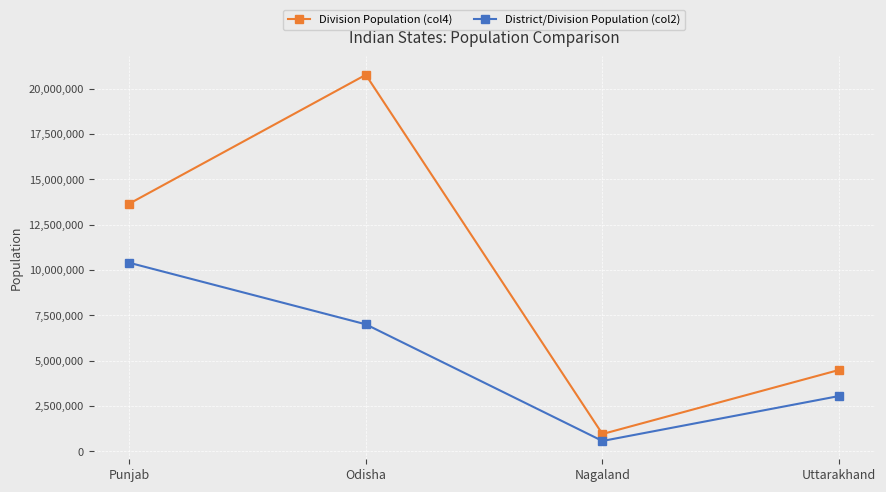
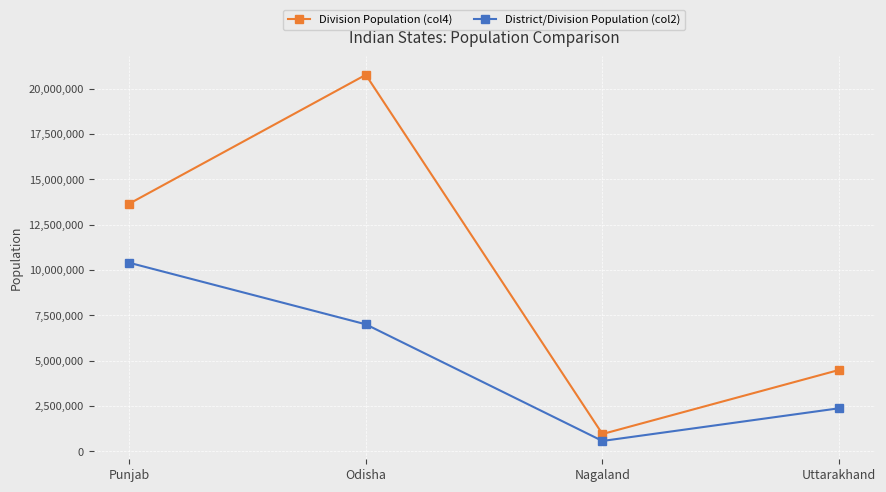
  {
    "Division Population (col4)": {
      "Punjab": "13,700,000",
      "Odisha": "20,800,000",
      "Nagaland": "1,000,000",
      "Uttarakhand": "4,500,000"
    },
    "District/Division Population (col2)": {
      "Punjab": "10,400,000",
      "Odisha": "7,000,000",
      "Nagaland": "600,000",
-     "Uttarakhand": "3,000,000"
+     "Uttarakhand": "2,400,000"
    }
  }
